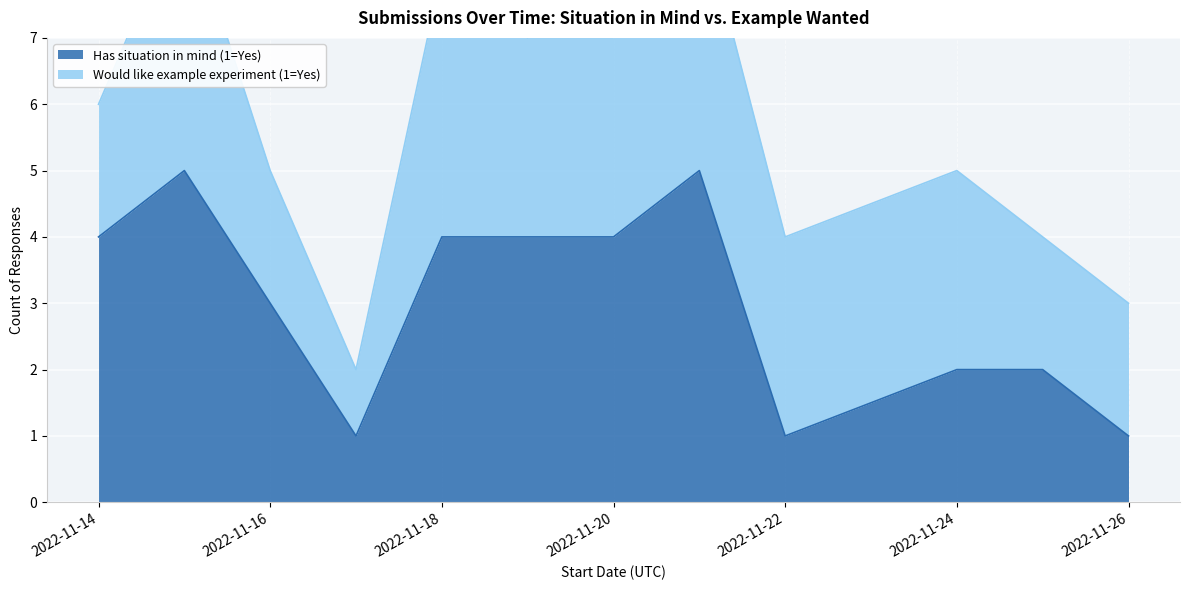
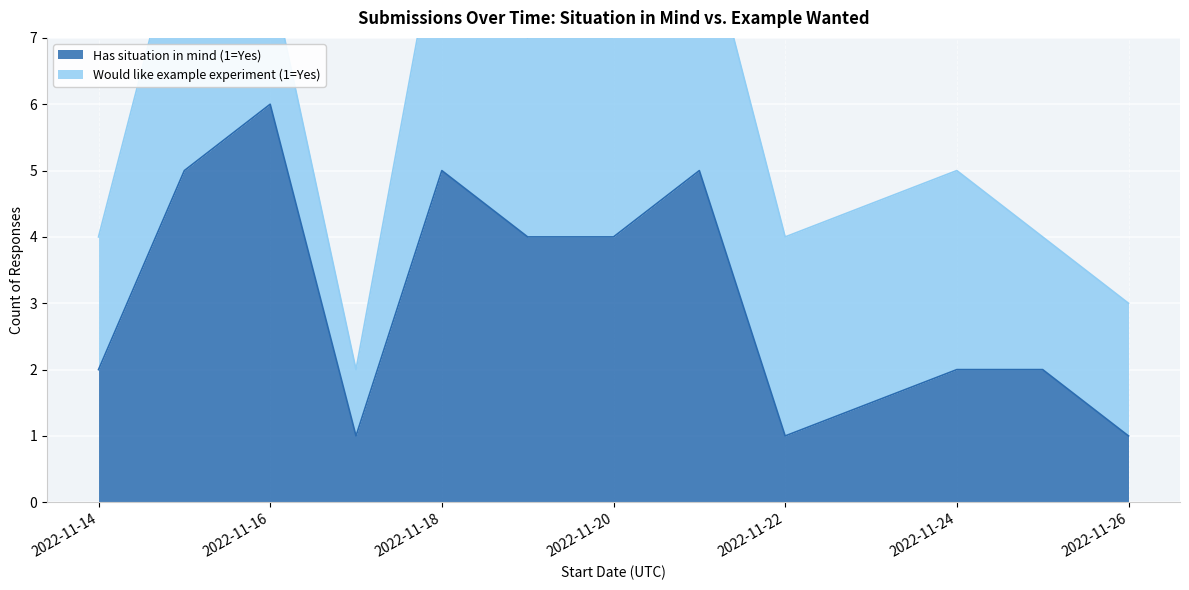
  {
    "Has situation in mind (1=Yes)": {
-     "2022-11-14": 4,
-     "2022-11-16": 3,
-     "2022-11-18": 4,
+     "2022-11-14": 2,
+     "2022-11-16": 6,
+     "2022-11-18": 5,
      "2022-11-20": 4,
      "2022-11-22": 1,
      "2022-11-24": 2,
      "2022-11-26": 1
    },
    "Would like example experiment (1=Yes)": {
      "2022-11-14": 2,
      "2022-11-20": 3,
      "2022-11-22": 3,
      "2022-11-24": 3,
      "2022-11-26": 2
    }
  }
